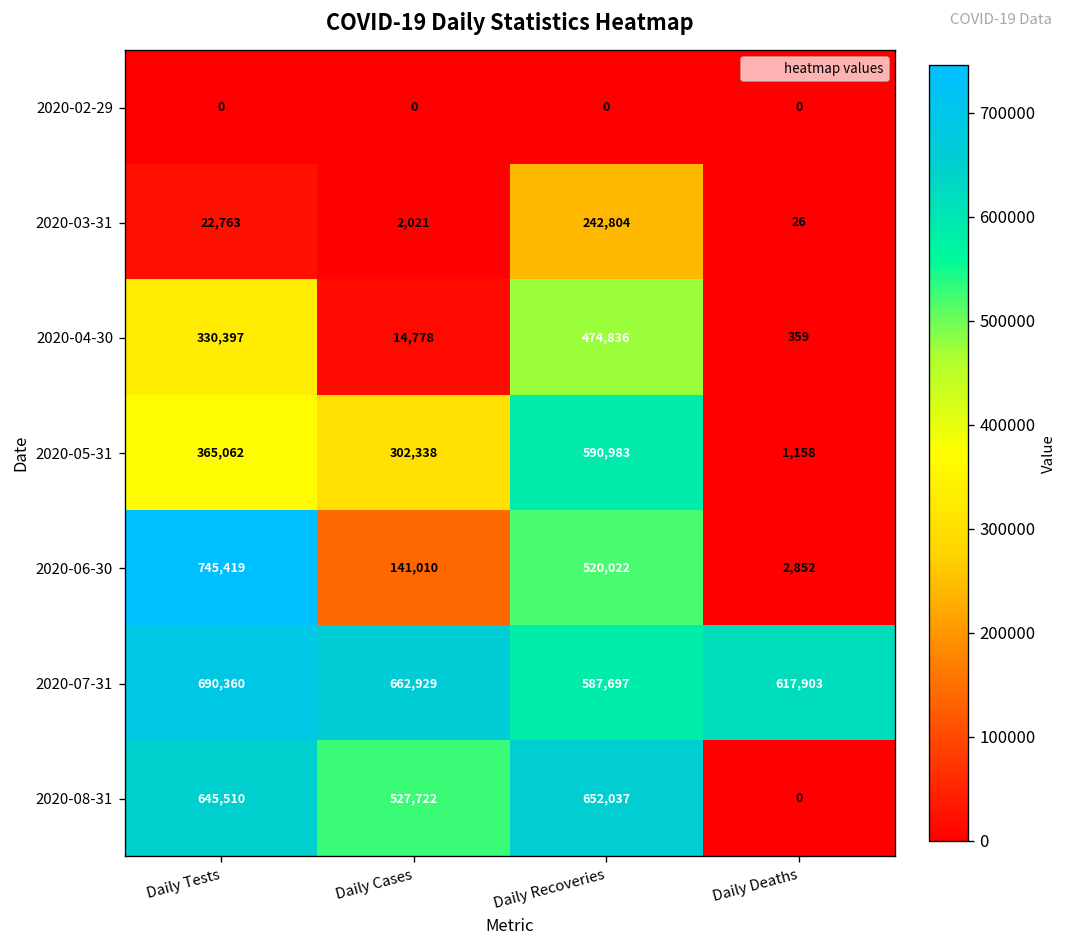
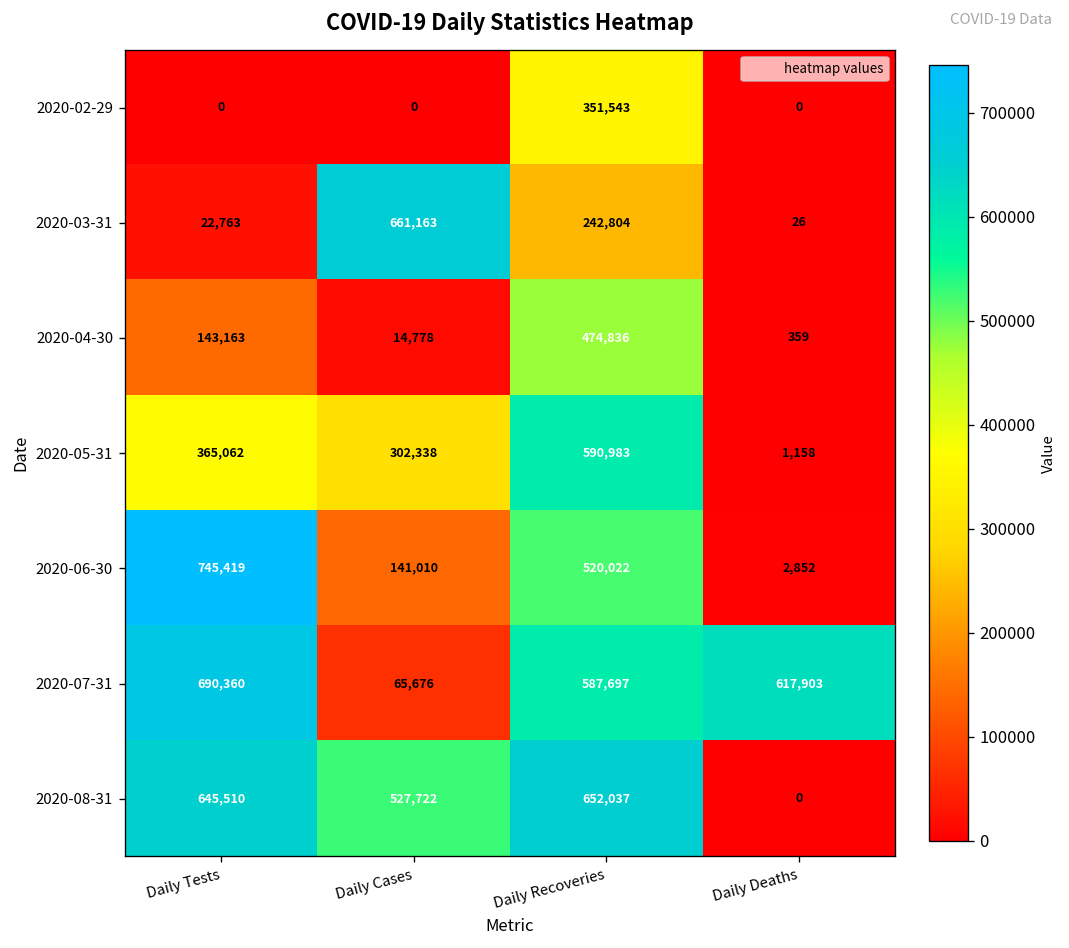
  {
    "2020-02-29": {
      "Daily Tests": "0",
      "Daily Cases": "0",
-     "Daily Recoveries": "0",
+     "Daily Recoveries": "351,543",
      "Daily Deaths": "0"
    },
    "2020-03-31": {
      "Daily Tests": "22,763",
-     "Daily Cases": "2,021",
+     "Daily Cases": "661,163",
      "Daily Recoveries": "242,804",
      "Daily Deaths": "26"
    },
    "2020-04-30": {
-     "Daily Tests": "330,397",
+     "Daily Tests": "143,163",
      "Daily Cases": "14,778",
      "Daily Recoveries": "474,836",
      "Daily Deaths": "359"
    },
    "2020-05-31": {
      "Daily Tests": "365,062",
      "Daily Cases": "302,338",
      "Daily Recoveries": "590,983",
      "Daily Deaths": "1,158"
    },
    "2020-06-30": {
      "Daily Tests": "745,419",
      "Daily Cases": "141,010",
      "Daily Recoveries": "520,022",
      "Daily Deaths": "2,852"
    },
    "2020-07-31": {
      "Daily Tests": "690,360",
-     "Daily Cases": "662,929",
+     "Daily Cases": "65,676",
      "Daily Recoveries": "587,697",
      "Daily Deaths": "617,903"
    },
    "2020-08-31": {
      "Daily Tests": "645,510",
      "Daily Cases": "527,722",
      "Daily Recoveries": "652,037",
      "Daily Deaths": "0"
    }
  }
